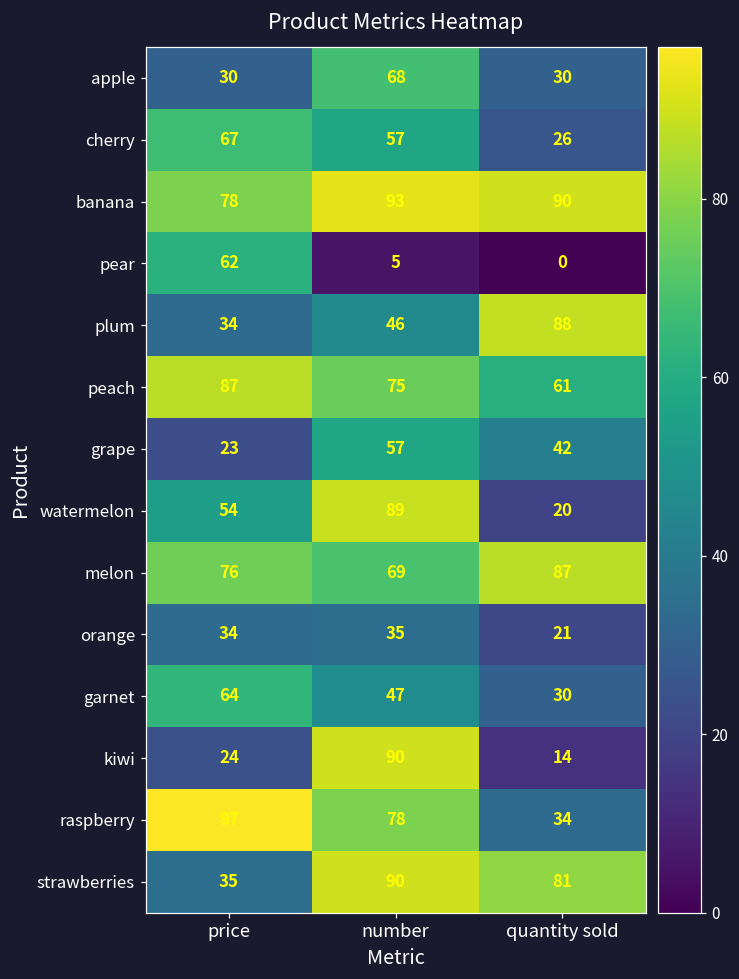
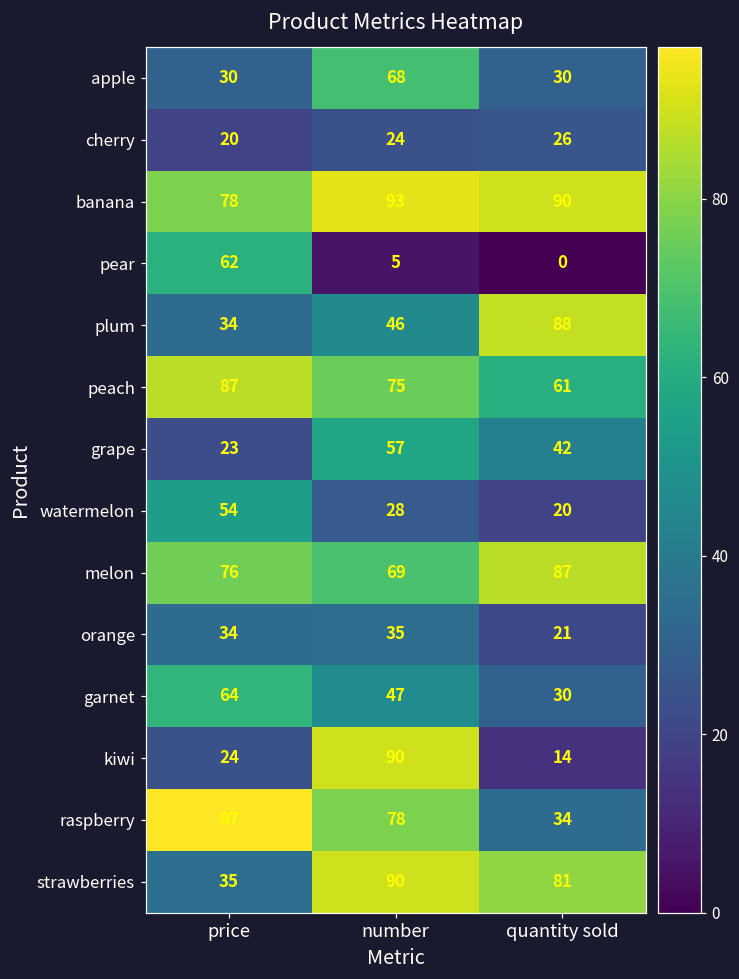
  {
    "apple": {
      "price": 30,
      "number": 68,
      "quantity sold": 30
    },
    "cherry": {
-     "price": 67,
-     "number": 57,
+     "price": 20,
+     "number": 24,
      "quantity sold": 26
    },
    "banana": {
      "price": 78,
      "quantity sold": 90
    },
    "pear": {
      "price": 62,
      "number": 5,
      "quantity sold": 0
    },
    "plum": {
      "price": 34,
      "number": 46,
      "quantity sold": 88
    },
    "peach": {
      "price": 87,
      "number": 75,
      "quantity sold": 61
    },
    "grape": {
      "price": 23,
      "number": 57,
      "quantity sold": 42
    },
    "watermelon": {
      "price": 54,
-     "number": 89,
+     "number": 28,
      "quantity sold": 20
    },
    "melon": {
      "price": 76,
      "number": 69,
      "quantity sold": 87
    },
    "orange": {
      "price": 34,
      "number": 35,
      "quantity sold": 21
    },
    "garnet": {
      "price": 64,
      "number": 47,
      "quantity sold": 30
    },
    "kiwi": {
      "price": 24,
      "number": 90,
      "quantity sold": 14
    },
    "raspberry": {
      "number": 78,
      "quantity sold": 34
    },
    "strawberries": {
      "price": 35,
      "number": 90,
      "quantity sold": 81
    }
  }
